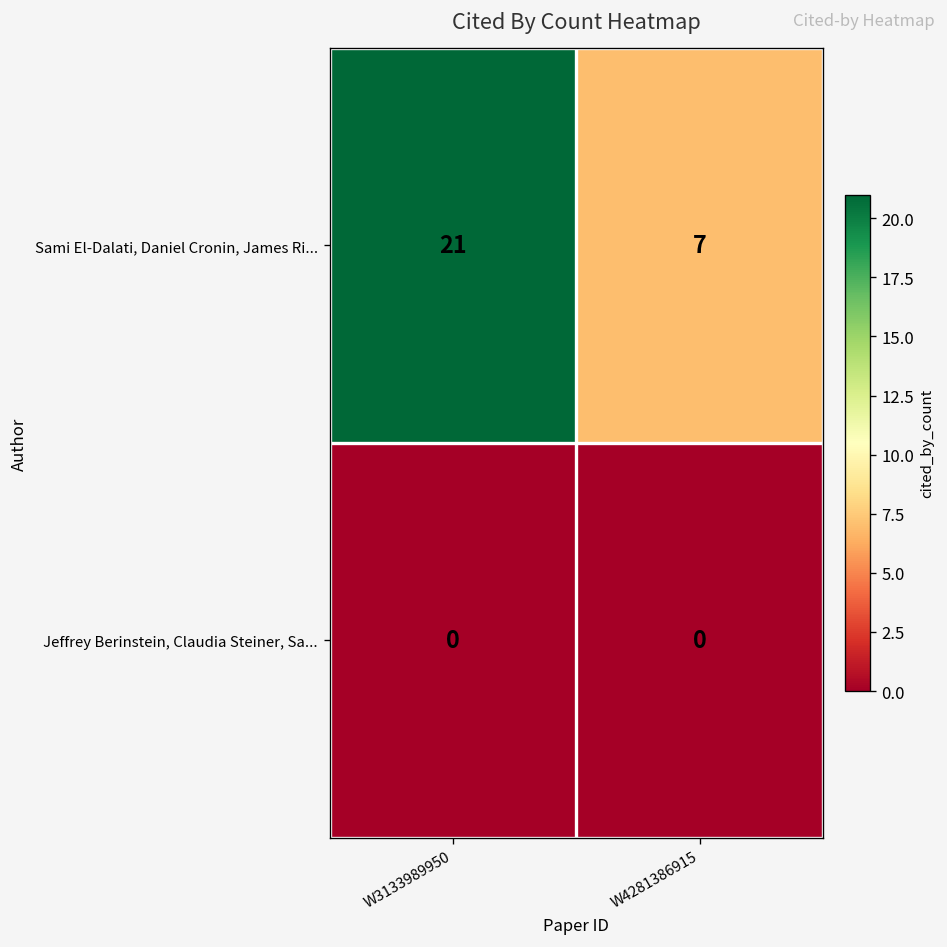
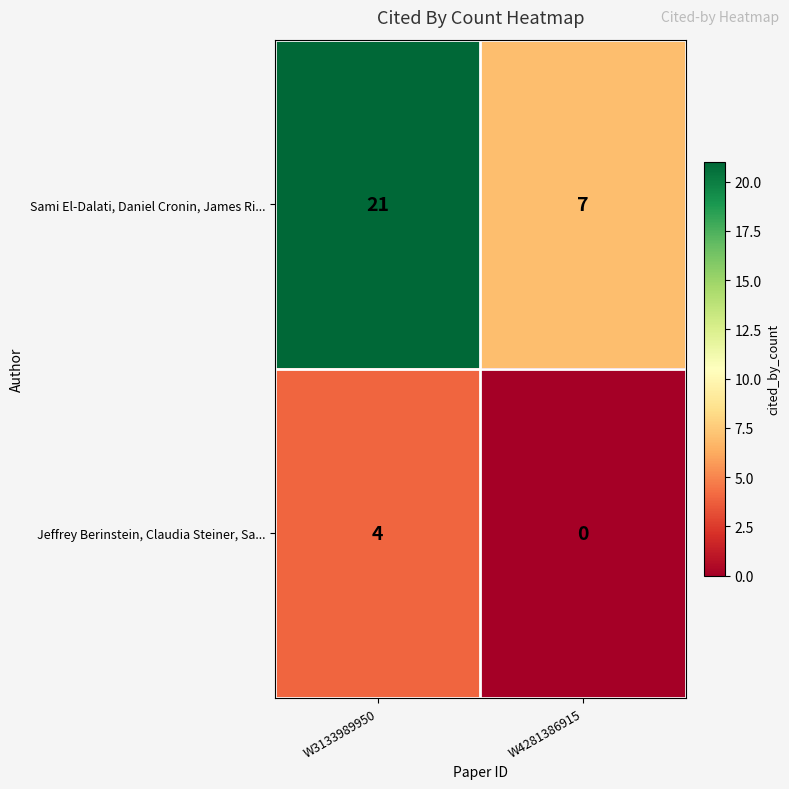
  {
    "Sami El-Dalati, Daniel Cronin, James Ri...": {
      "W3133989950": 21,
      "W4281386915": 7
    },
    "Jeffrey Berinstein, Claudia Steiner, Sa...": {
-     "W3133989950": 0,
+     "W3133989950": 4,
      "W4281386915": 0
    }
  }
